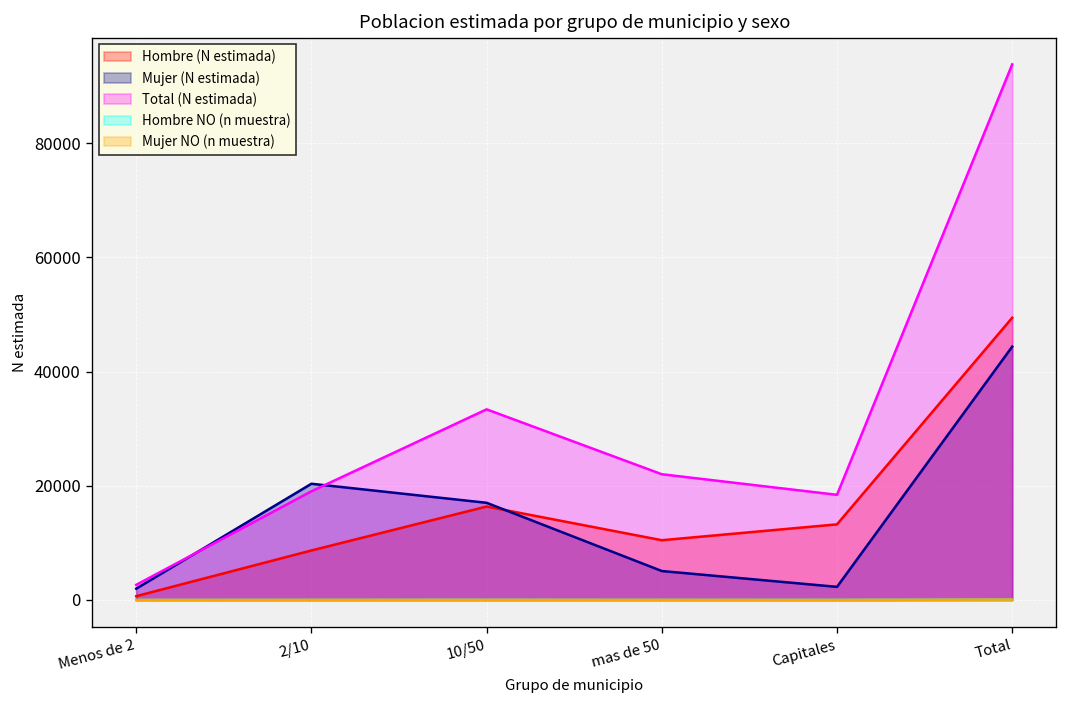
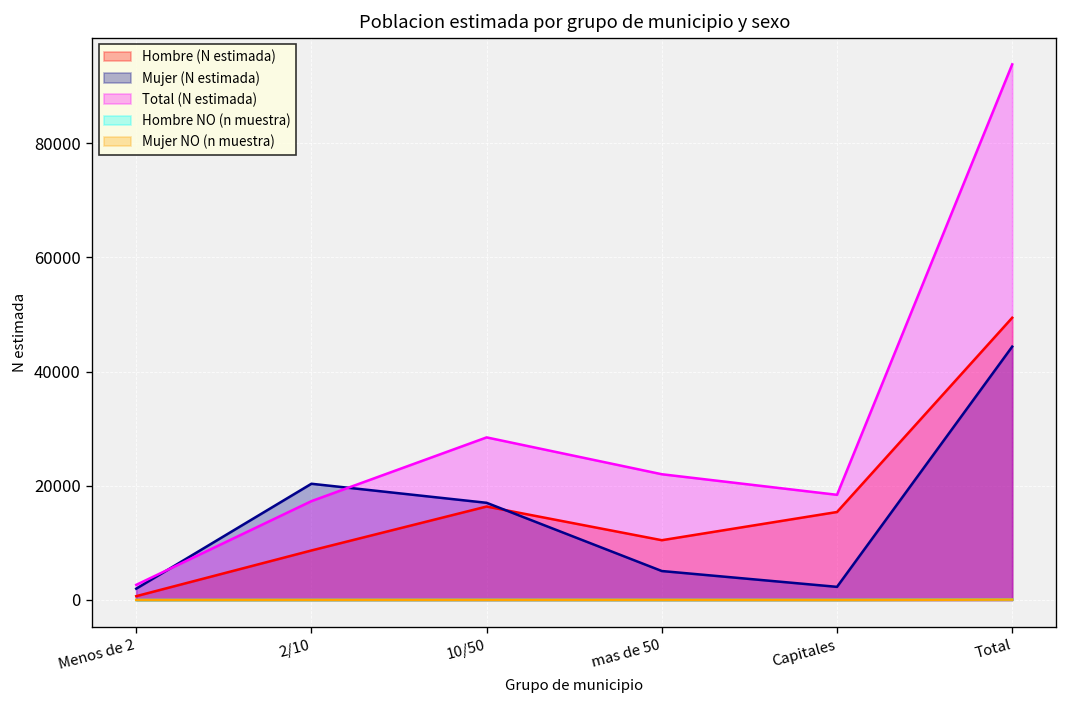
  {
    "Hombre (N estimada)": {
      "Menos de 2": 1000,
      "2/10": 9000,
      "10/50": 16000,
      "mas de 50": 10000,
-     "Capitales": 13000,
+     "Capitales": 15000,
      "Total": 49000
    },
    "Mujer (N estimada)": {
      "Menos de 2": 2000,
      "2/10": 20000,
      "10/50": 17000,
      "mas de 50": 5000,
      "Capitales": 2000,
      "Total": 44000
    },
    "Total (N estimada)": {
      "Menos de 2": 3000,
-     "2/10": 19000,
-     "10/50": 33000,
+     "2/10": 17000,
+     "10/50": 28000,
      "mas de 50": 22000,
      "Capitales": 18000,
      "Total": 94000
    },
    "Mujer NO (n muestra)": {
      "Menos de 2": 0,
      "2/10": 0,
      "10/50": 0,
      "mas de 50": 0,
      "Capitales": 0,
      "Total": 0
    }
  }
